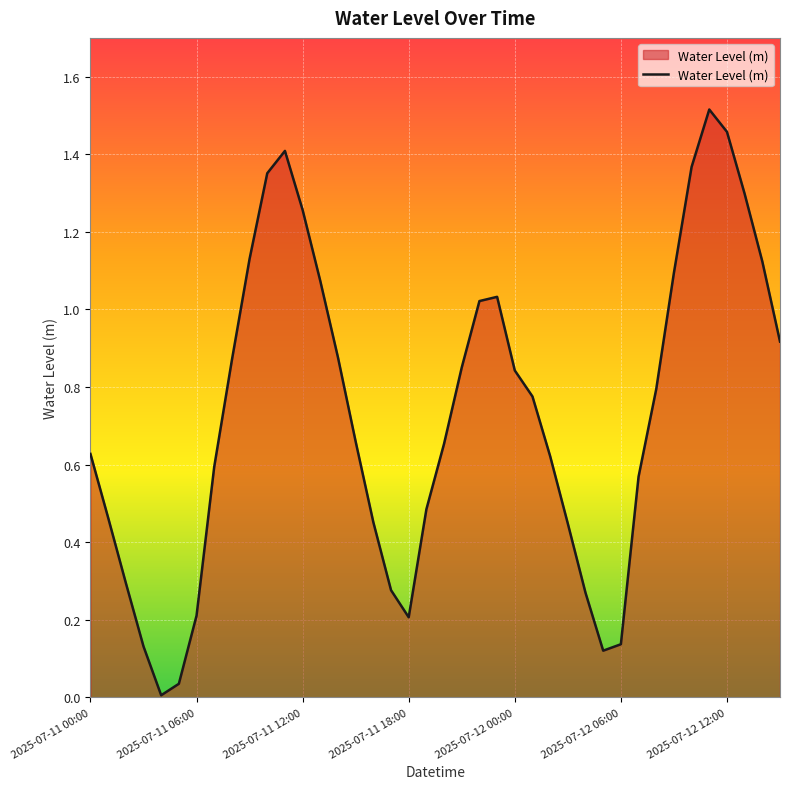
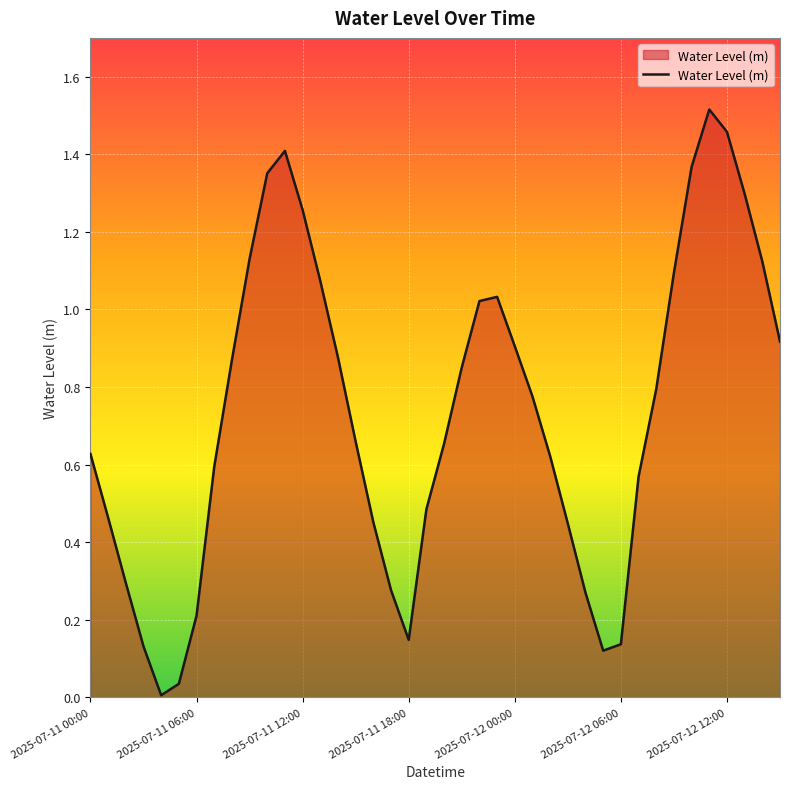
  {
    "2025-07-11 00:00": 0.63,
    "2025-07-11 06:00": 0.21,
    "2025-07-11 12:00": 1.26,
-   "2025-07-11 18:00": 0.21,
-   "2025-07-12 00:00": 0.84,
+   "2025-07-11 18:00": 0.15,
+   "2025-07-12 00:00": 0.91,
    "2025-07-12 06:00": 0.14,
    "2025-07-12 12:00": 1.46
  }
